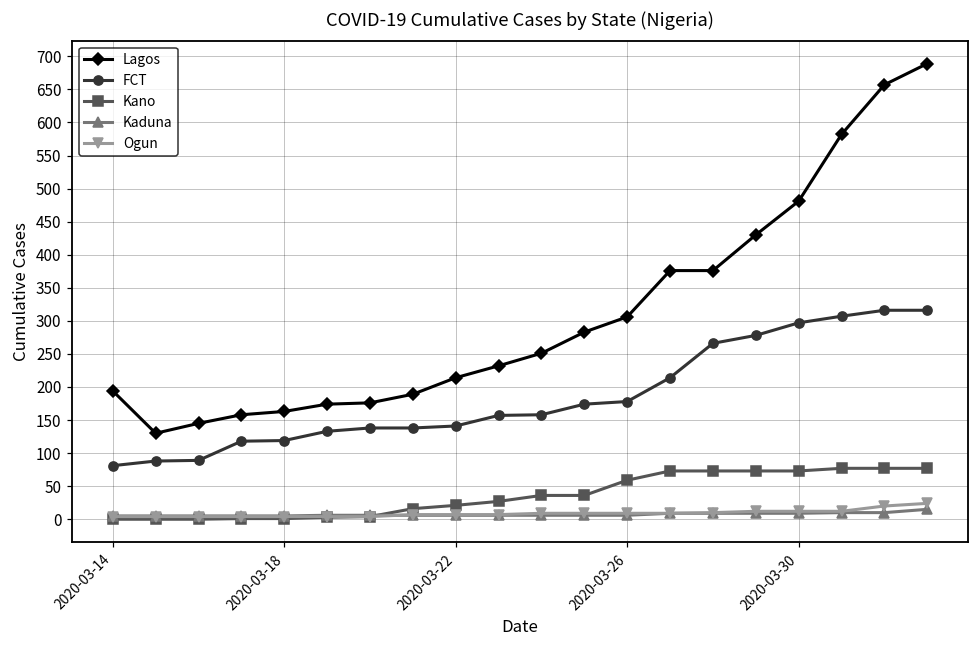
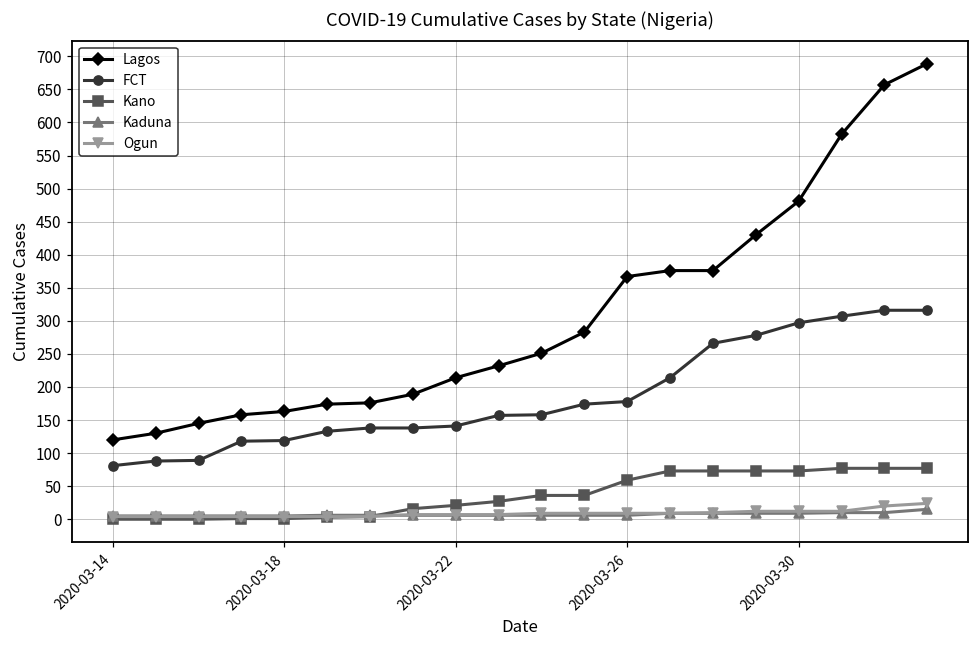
  {
    "Lagos": {
-     "2020-03-14": 190,
+     "2020-03-14": 120,
      "2020-03-18": 160,
      "2020-03-22": 210,
-     "2020-03-26": 310,
+     "2020-03-26": 370,
      "2020-03-30": 480
    }
  }
